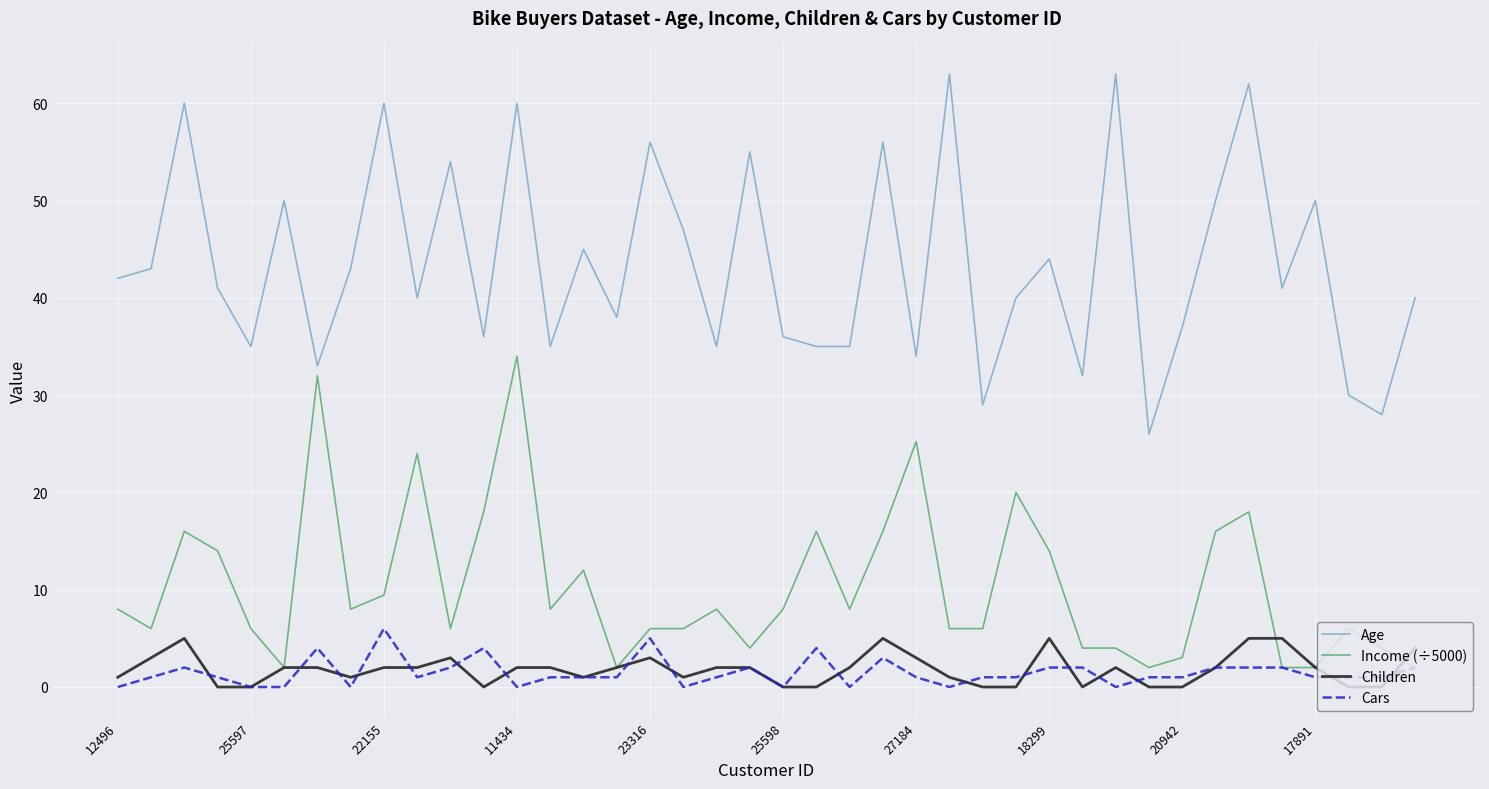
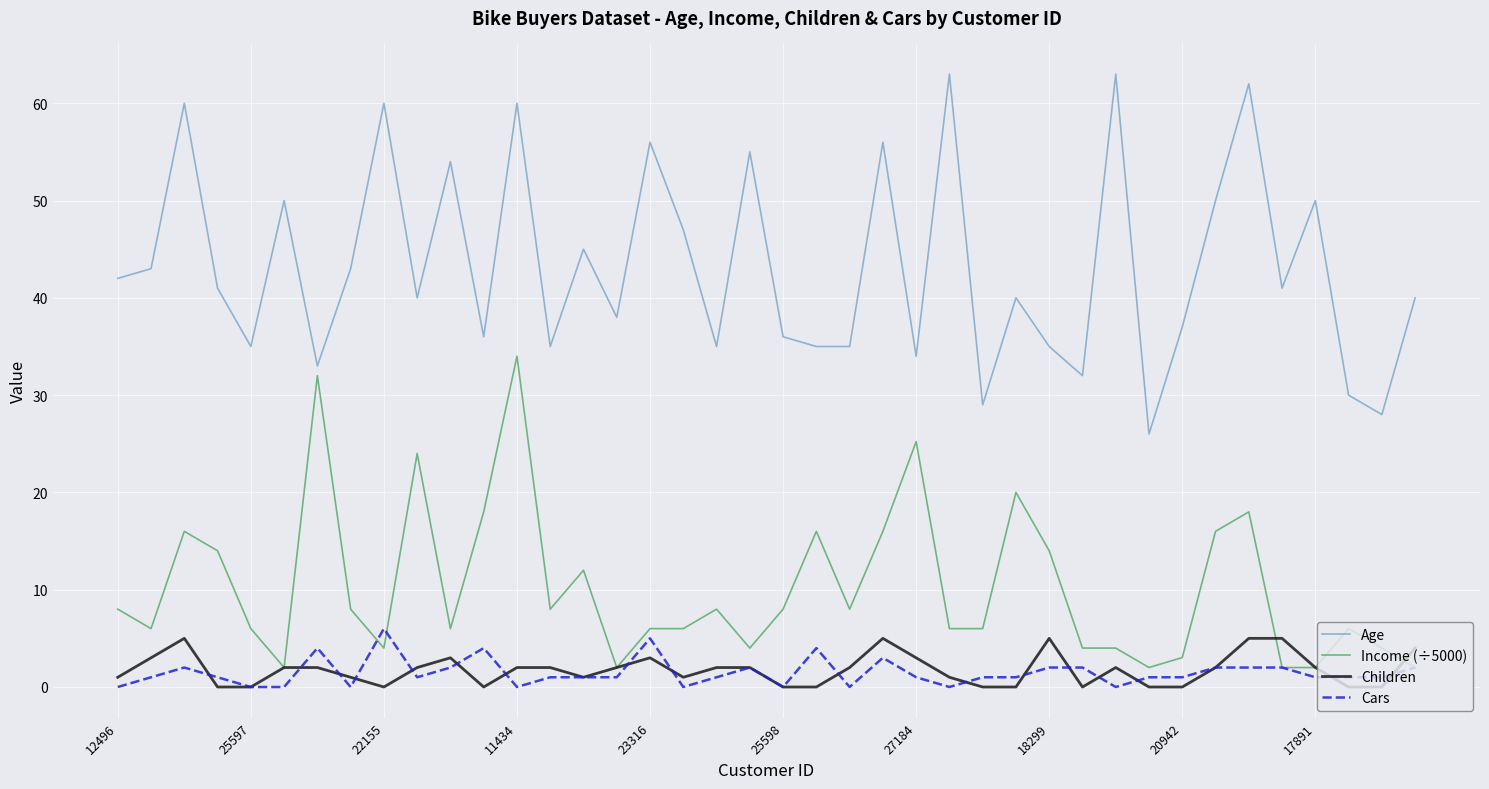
  {
    "Age": {
      "12496": 42,
      "25597": 35,
      "22155": 60,
      "11434": 60,
      "23316": 56,
      "25598": 36,
      "27184": 34,
-     "18299": 44,
+     "18299": 35,
      "20942": 37,
      "17891": 50
    },
    "Income (÷5000)": {
      "12496": 8,
      "25597": 6,
-     "22155": 9,
+     "22155": 4,
      "11434": 34,
      "23316": 6,
      "25598": 8,
      "27184": 25,
      "18299": 14,
      "20942": 3
    },
    "Children": {
      "12496": 1,
-     "22155": 2,
+     "22155": 0,
      "11434": 2,
      "23316": 3,
      "27184": 3,
      "18299": 5,
      "20942": 0
    },
    "Cars": {
      "12496": 0,
      "22155": 6,
      "11434": 0,
      "23316": 5,
      "27184": 1,
      "18299": 2,
      "20942": 1,
      "17891": 1
    }
  }
